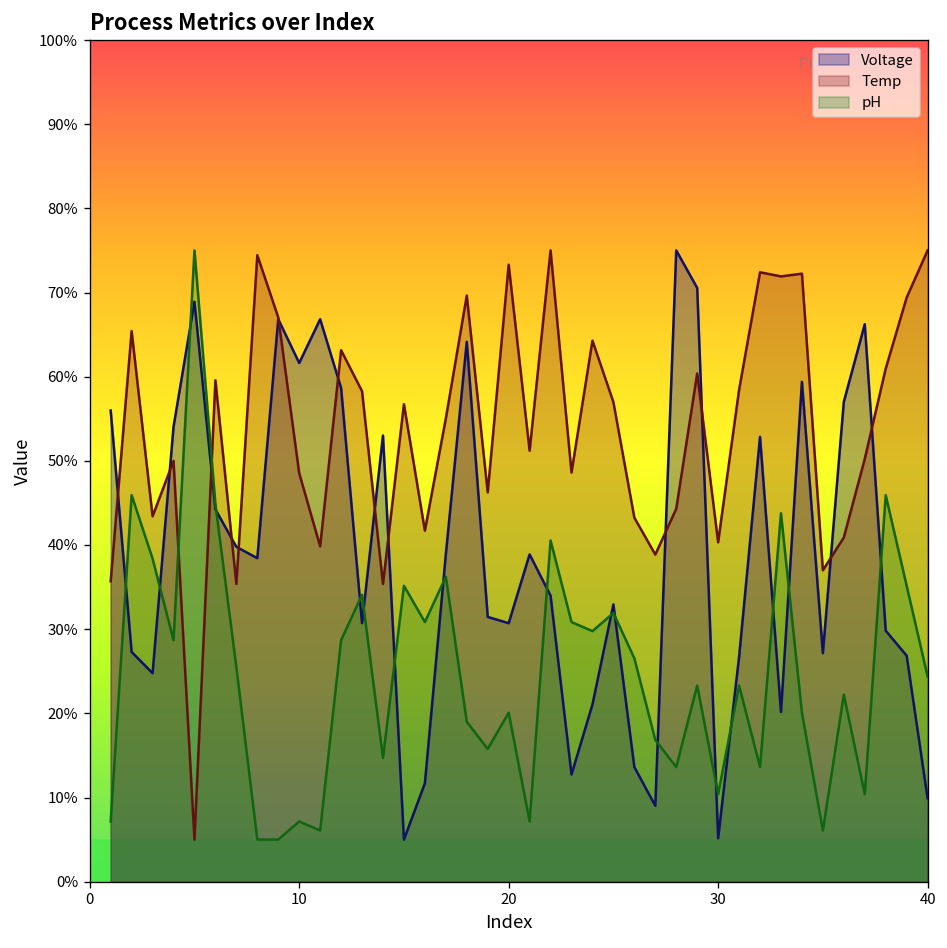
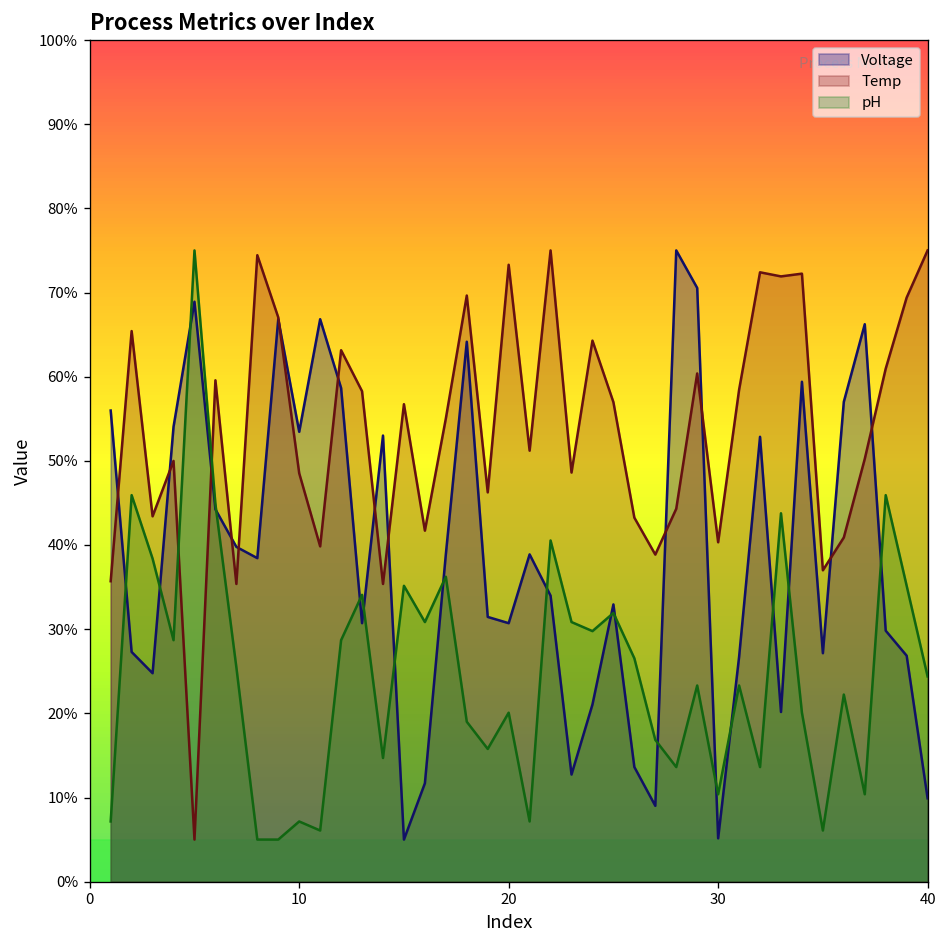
  {
    "Voltage": {
-     "10": "62%",
+     "10": "53%",
      "20": "31%",
      "30": "5%",
      "40": "10%"
    },
    "Temp": {
      "10": "49%",
      "20": "73%",
      "30": "40%",
      "40": "75%"
    },
    "pH": {
      "10": "7%",
      "20": "20%",
      "30": "10%",
      "40": "24%"
    }
  }
